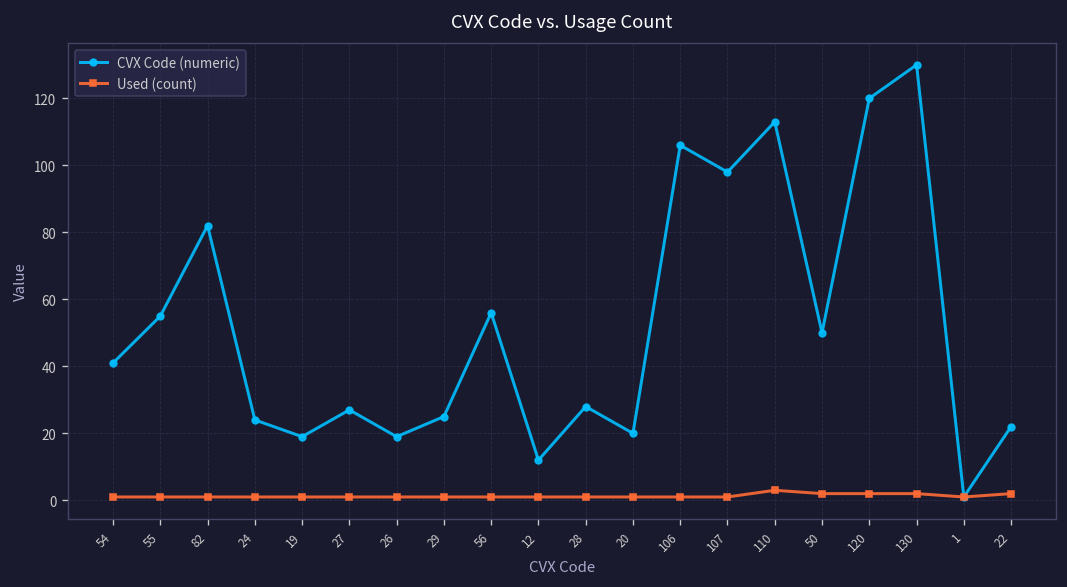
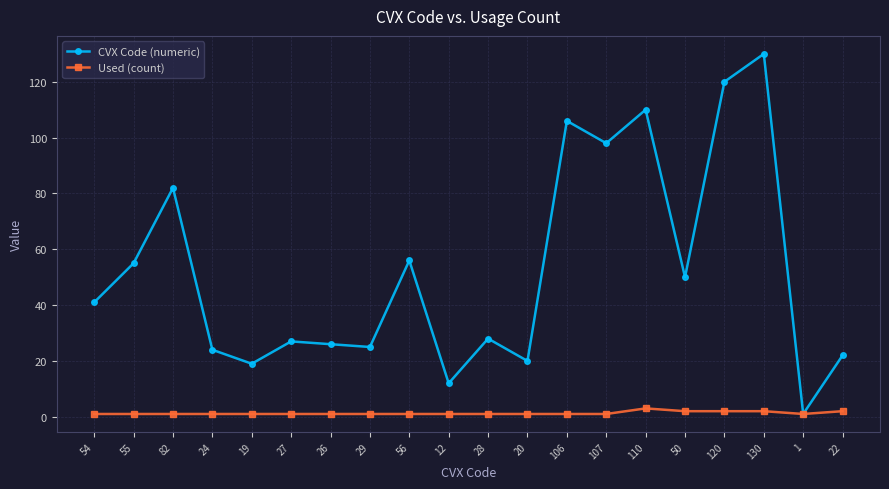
  {
    "CVX Code (numeric)": {
      "54": 41,
      "55": 55,
      "82": 82,
      "24": 24,
      "19": 19,
      "27": 27,
-     "26": 19,
+     "26": 26,
      "29": 25,
      "56": 56,
      "12": 12,
      "28": 28,
      "20": 20,
      "106": 106,
      "107": 98,
-     "110": 113,
+     "110": 110,
      "50": 50,
      "120": 120,
      "130": 130,
      "22": 22
    },
    "Used (count)": {
      "54": 1,
      "55": 1,
      "82": 1,
      "24": 1,
      "19": 1,
      "27": 1,
      "26": 1,
      "29": 1,
      "56": 1,
      "12": 1,
      "28": 1,
      "20": 1,
      "106": 1,
      "107": 1,
      "110": 3,
      "50": 2,
      "120": 2,
      "130": 2,
      "22": 2
    }
  }
